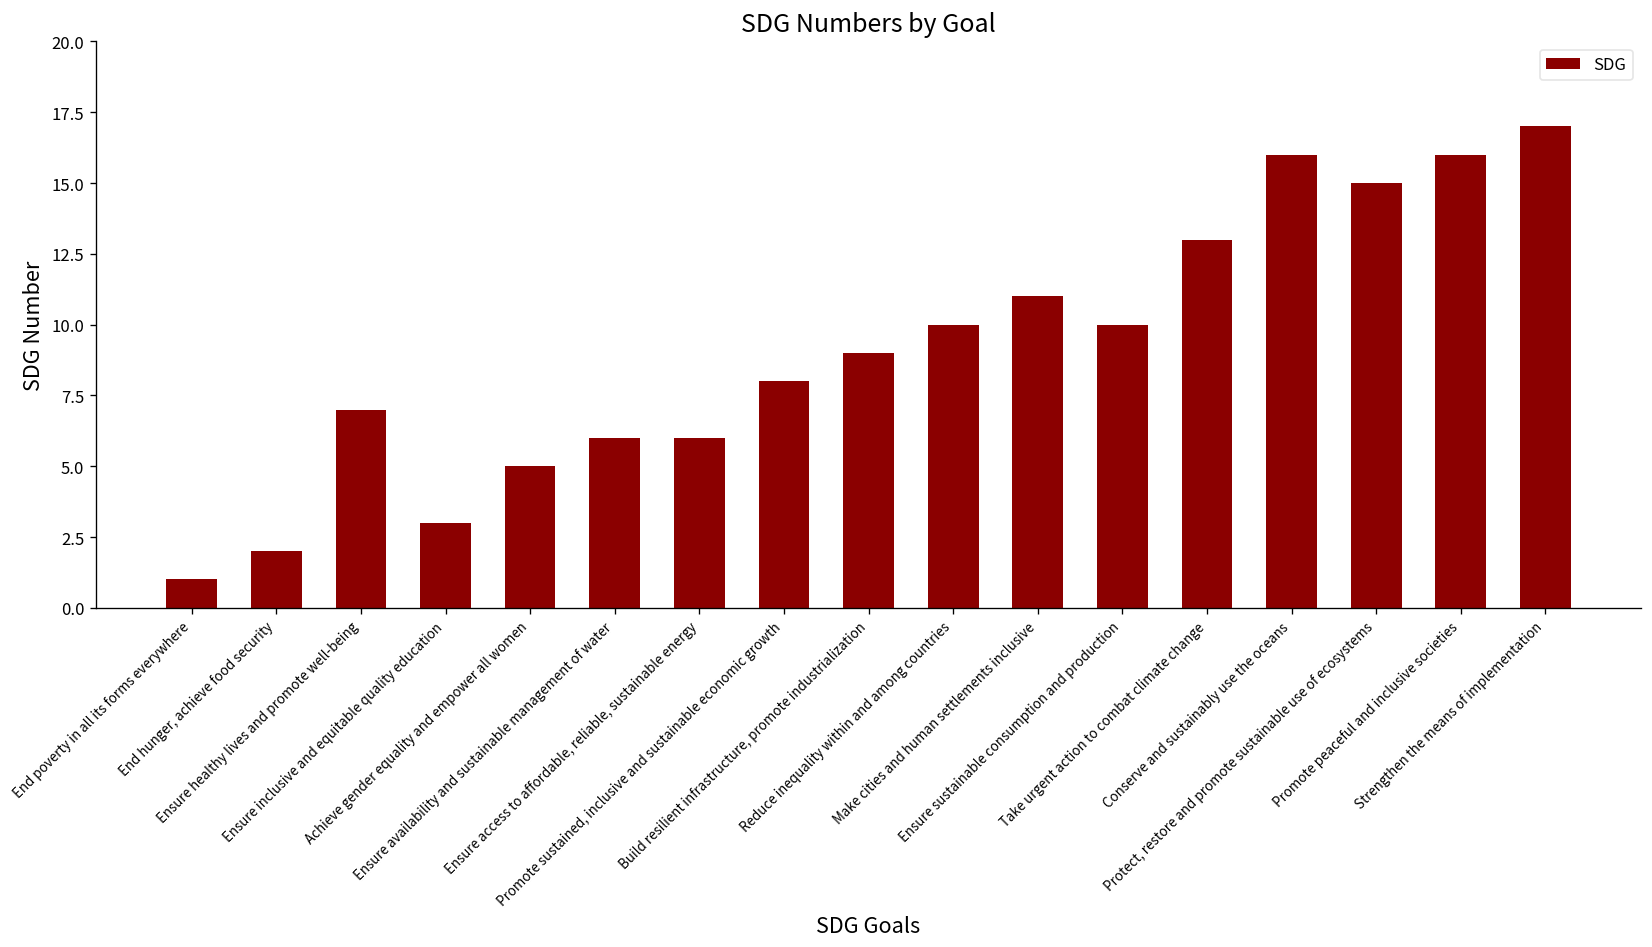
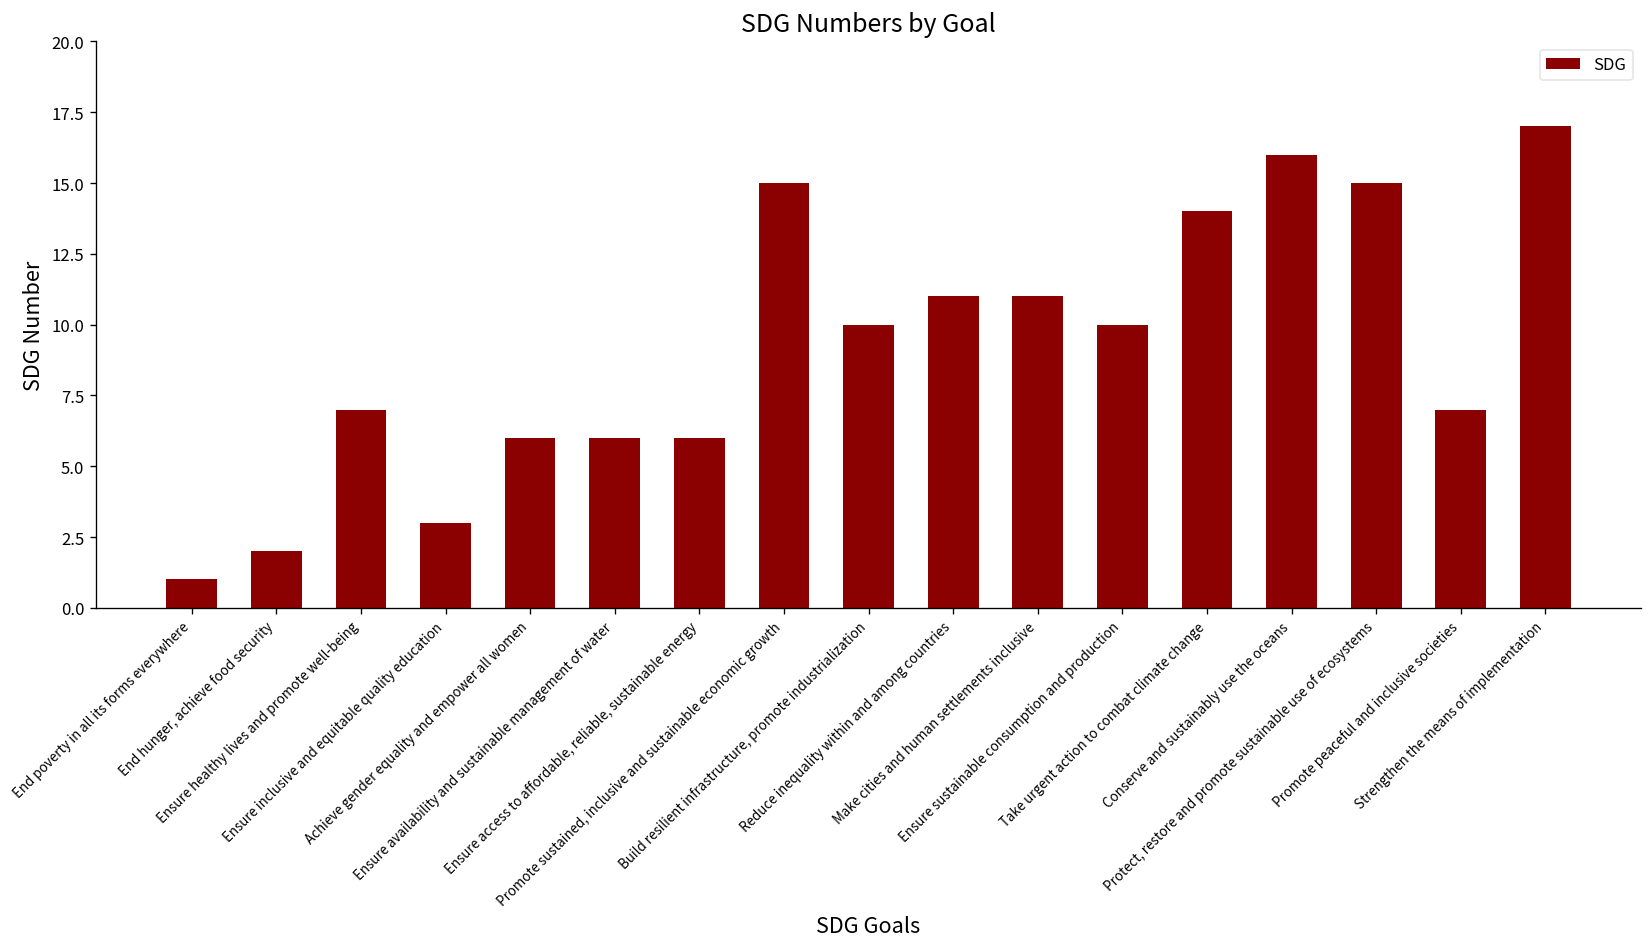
  {
    "End poverty in all its forms everywhere": 1,
    "End hunger, achieve food security": 2,
    "Ensure healthy lives and promote well-being": 7,
    "Ensure inclusive and equitable quality education": 3,
-   "Achieve gender equality and empower all women": 5,
+   "Achieve gender equality and empower all women": 6,
    "Ensure availability and sustainable management of water": 6,
    "Ensure access to affordable, reliable, sustainable energy": 6,
-   "Promote sustained, inclusive and sustainable economic growth": 8,
-   "Build resilient infrastructure, promote industrialization": 9,
-   "Reduce inequality within and among countries": 10,
+   "Promote sustained, inclusive and sustainable economic growth": 15,
+   "Build resilient infrastructure, promote industrialization": 10,
+   "Reduce inequality within and among countries": 11,
    "Make cities and human settlements inclusive": 11,
    "Ensure sustainable consumption and production": 10,
-   "Take urgent action to combat climate change": 13,
+   "Take urgent action to combat climate change": 14,
    "Conserve and sustainably use the oceans": 16,
    "Protect, restore and promote sustainable use of ecosystems": 15,
-   "Promote peaceful and inclusive societies": 16,
+   "Promote peaceful and inclusive societies": 7,
    "Strengthen the means of implementation": 17
  }
